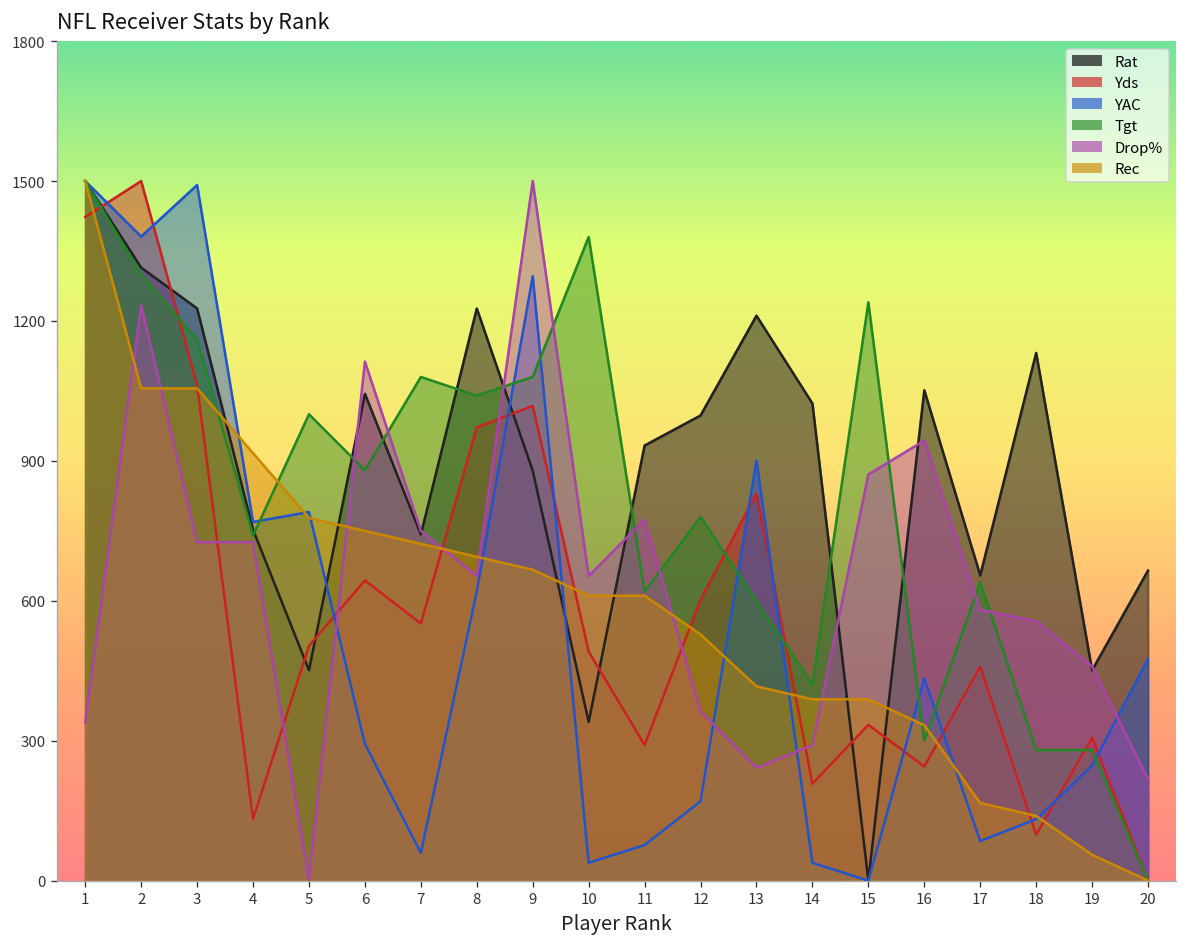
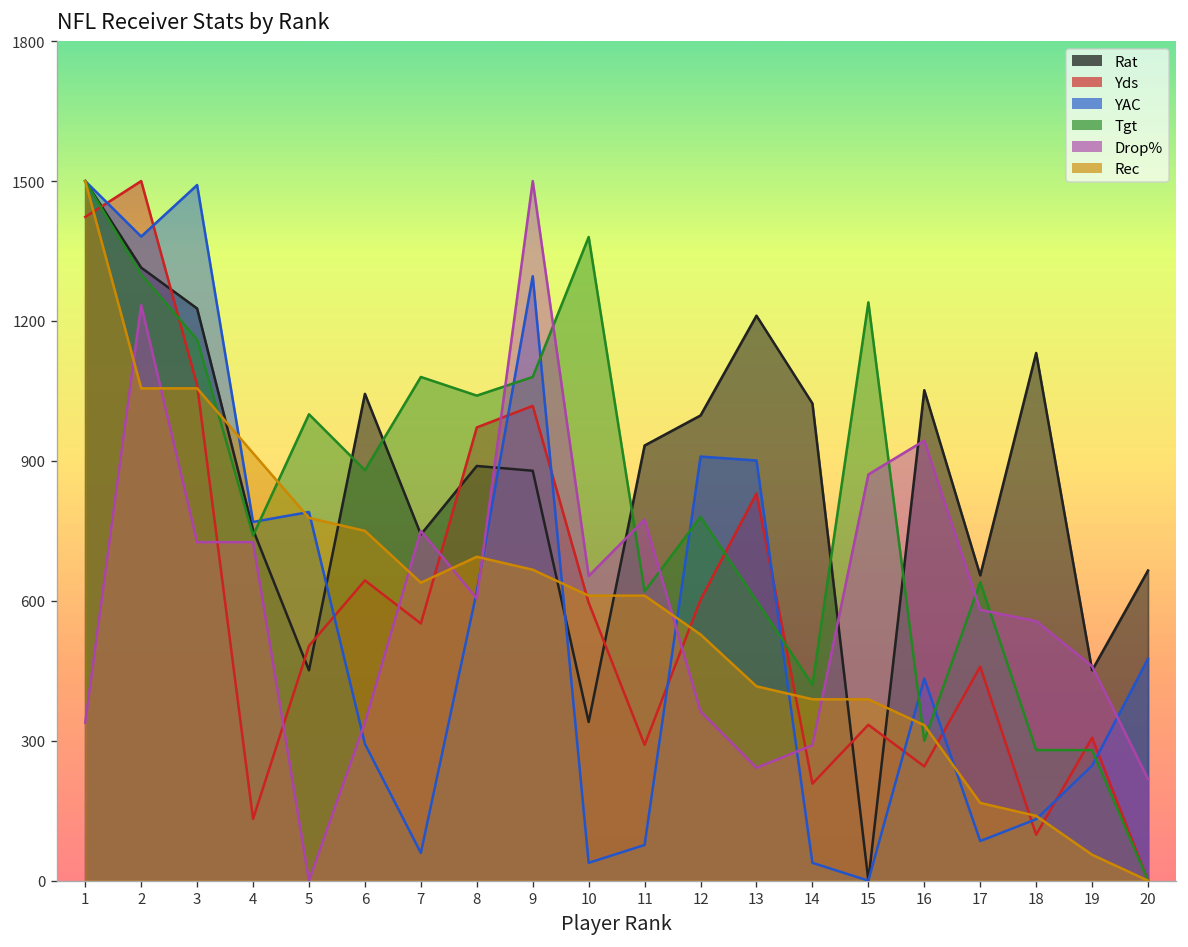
  {
    "Rat": {
      "2": 1310,
      "3": 1230,
      "4": 750,
      "5": 450,
      "6": 1040,
      "7": 740,
-     "8": 1230,
+     "8": 890,
      "9": 880,
      "10": 340,
      "11": 930,
      "12": 1000,
      "13": 1210,
      "14": 1020,
      "16": 1050,
      "17": 650,
      "18": 1130,
      "19": 450,
      "20": 660
    },
    "Yds": {
      "1": 1420,
      "2": 1500,
      "3": 1060,
      "4": 130,
      "5": 500,
      "6": 640,
      "7": 550,
      "8": 970,
      "9": 1020,
-     "10": 490,
+     "10": 600,
      "11": 290,
      "12": 600,
      "13": 830,
      "14": 210,
      "15": 330,
      "16": 240,
      "17": 460,
      "18": 100,
      "19": 310
    },
    "YAC": {
      "2": 1380,
      "3": 1490,
      "4": 770,
      "5": 790,
      "6": 290,
      "7": 60,
      "8": 620,
      "9": 1300,
      "10": 40,
      "11": 80,
-     "12": 170,
+     "12": 910,
      "13": 900,
      "14": 40,
      "16": 430,
      "17": 80,
      "18": 130,
      "19": 250,
      "20": 480
    },
    "Tgt": {
      "2": 1300,
      "3": 1160,
      "4": 740,
      "5": 1000,
      "6": 880,
      "7": 1080,
      "8": 1040,
      "9": 1080,
      "10": 1380,
      "11": 620,
      "12": 780,
      "13": 600,
      "14": 420,
      "15": 1240,
      "16": 300,
      "17": 640,
      "18": 280,
      "19": 280
    },
    "Drop%": {
      "1": 340,
      "2": 1230,
      "3": 730,
      "4": 730,
      "5": 0,
-     "6": 1110,
+     "6": 340,
      "7": 750,
-     "8": 650,
+     "8": 600,
      "9": 1500,
      "10": 650,
      "11": 770,
      "12": 360,
      "13": 240,
      "14": 290,
      "15": 870,
      "16": 940,
      "17": 580,
      "18": 560,
      "19": 460,
      "20": 220
    },
    "Rec": {
      "2": 1060,
      "3": 1060,
      "4": 920,
      "5": 780,
      "6": 750,
-     "7": 720,
+     "7": 640,
      "8": 690,
      "9": 670,
      "10": 610,
      "11": 610,
      "12": 530,
      "13": 420,
      "14": 390,
      "15": 390,
      "16": 330,
      "17": 170,
      "18": 140,
      "19": 60
    }
  }
